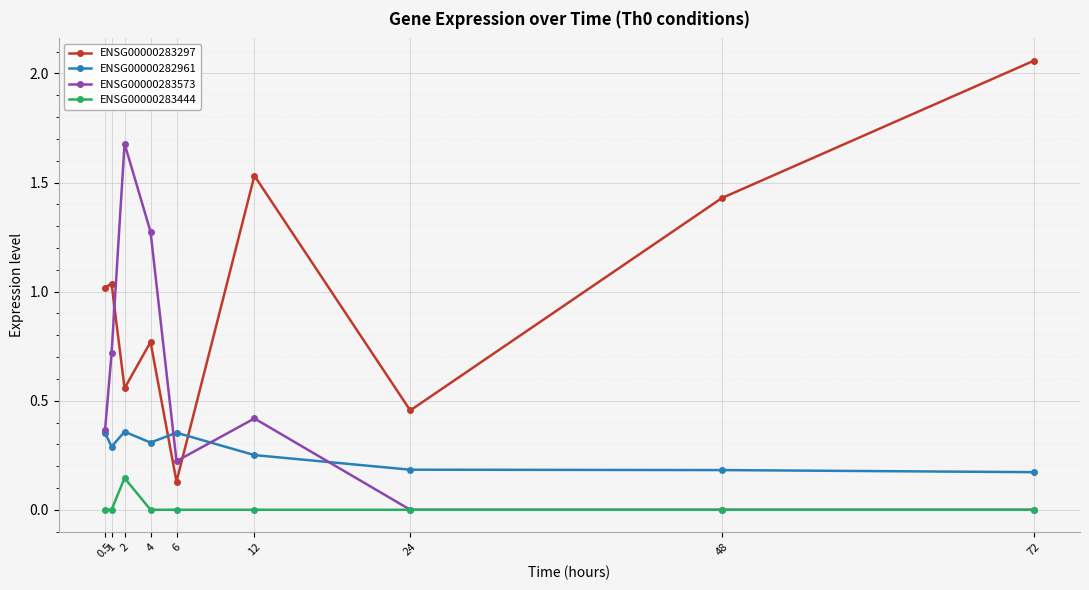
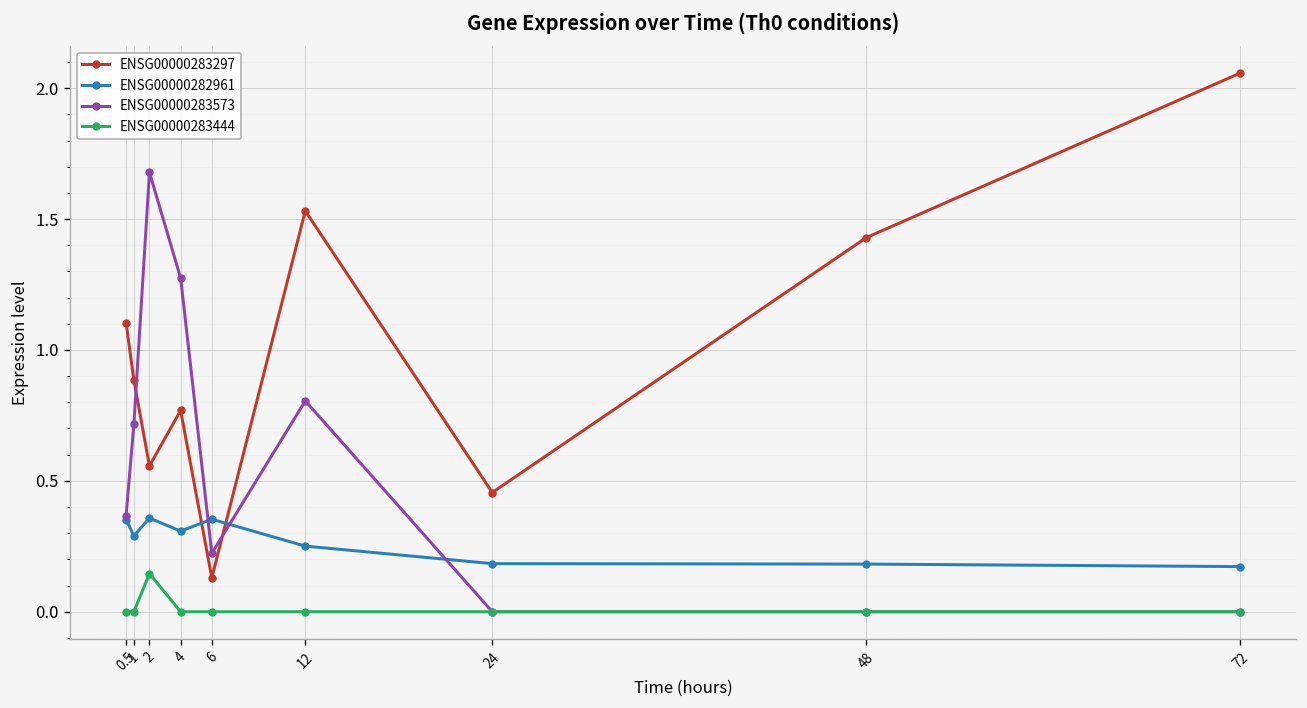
  {
    "ENSG00000283297": {
-     "0.5": 1.02,
-     "1": 1.04,
+     "0.5": 1.10,
+     "1": 0.88,
      "2": 0.56,
      "4": 0.77,
      "6": 0.13,
      "12": 1.53,
      "24": 0.46,
      "48": 1.43,
      "72": 2.06
    },
    "ENSG00000282961": {
      "0.5": 0.35,
      "1": 0.29,
      "2": 0.36,
      "4": 0.31,
      "6": 0.35,
      "12": 0.25,
      "24": 0.18,
      "48": 0.18,
      "72": 0.17
    },
    "ENSG00000283573": {
      "0.5": 0.37,
      "1": 0.72,
      "2": 1.68,
      "4": 1.27,
      "6": 0.22,
-     "12": 0.42
+     "12": 0.81
    },
    "ENSG00000283444": {
      "0.5": 0.00,
      "1": 0.00,
      "2": 0.15,
      "4": 0.00,
      "6": 0.00,
      "12": 0.00
    }
  }
